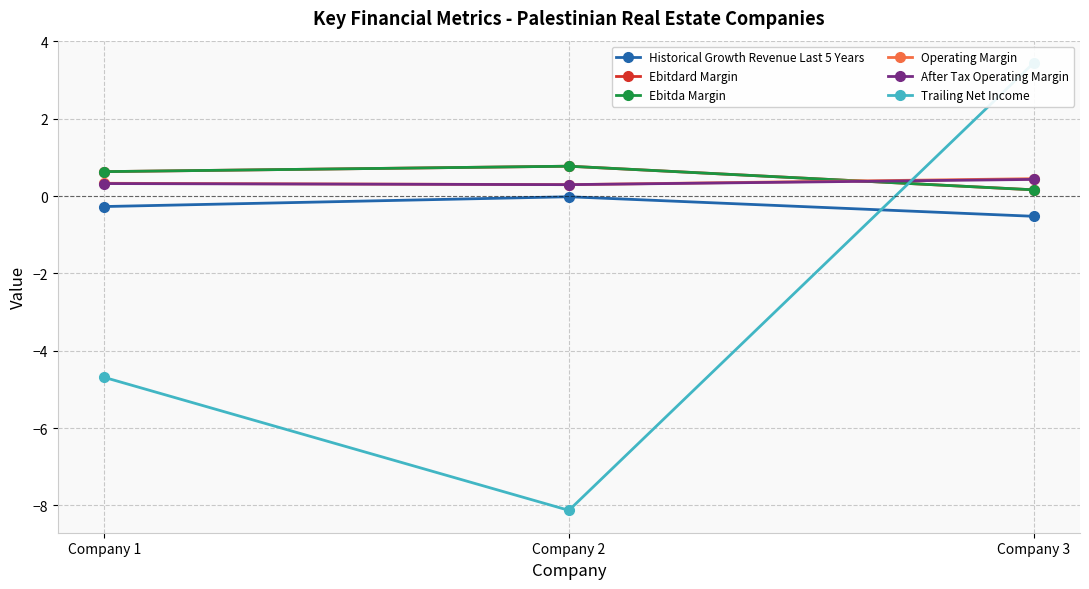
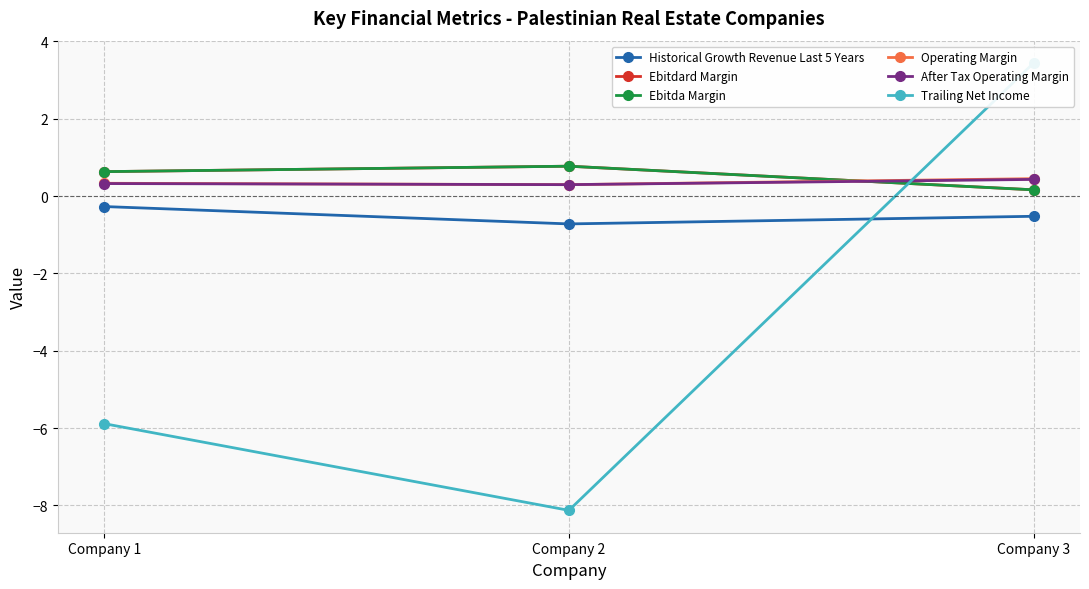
  {
    "Historical Growth Revenue Last 5 Years": {
      "Company 1": -0.3,
-     "Company 2": 0.0,
+     "Company 2": -0.7,
      "Company 3": -0.5
    },
    "Ebitda Margin": {
      "Company 1": 0.6,
      "Company 2": 0.8,
      "Company 3": 0.2
    },
    "Trailing Net Income": {
-     "Company 1": -4.7,
+     "Company 1": -5.9,
      "Company 2": -8.1
    }
  }
